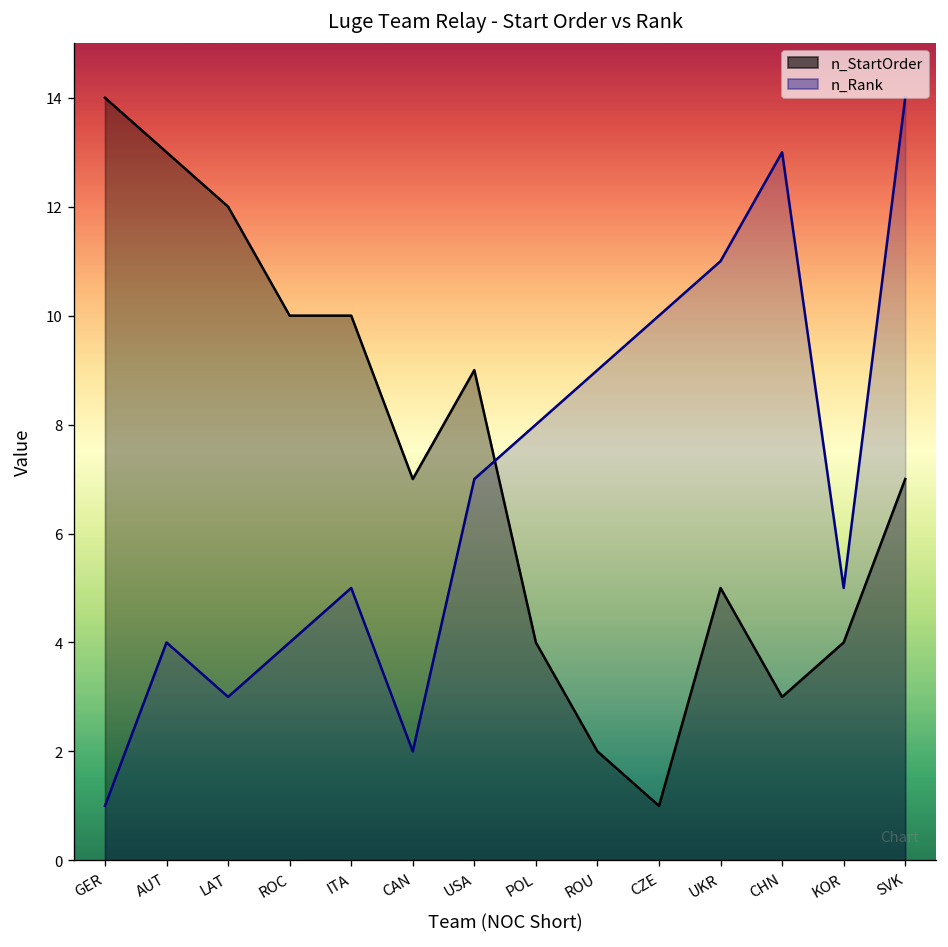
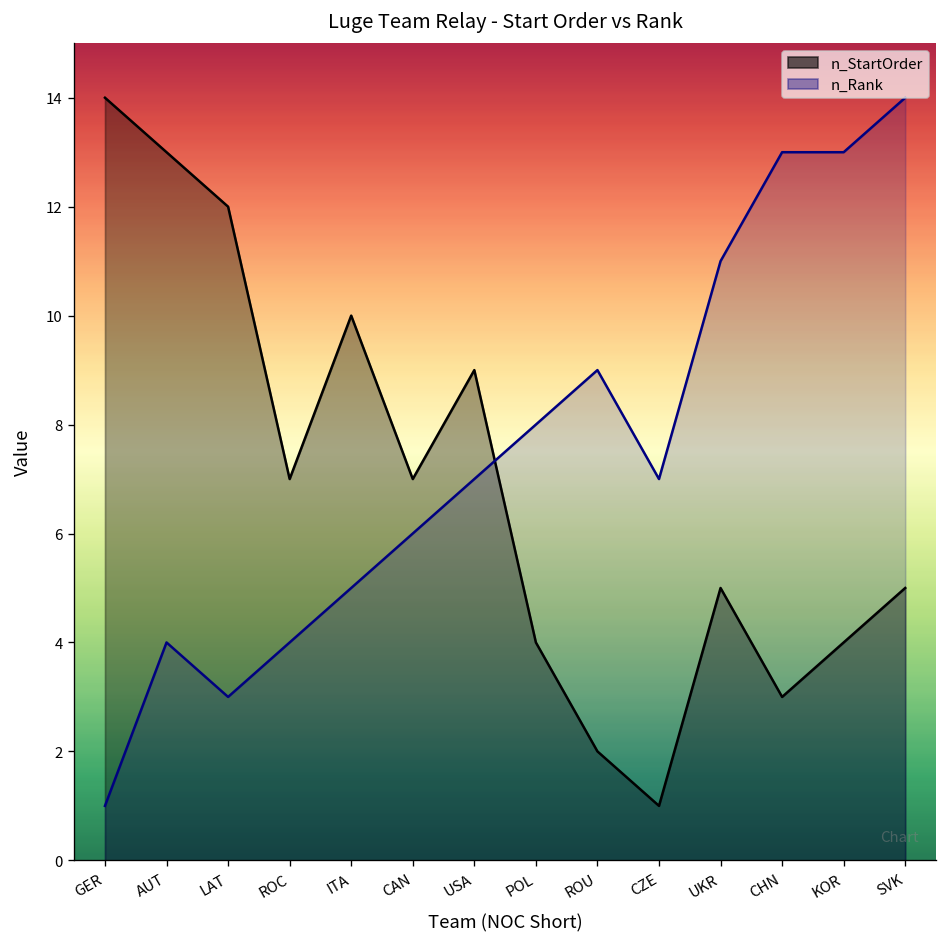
  {
    "n_StartOrder": {
      "GER": 14,
      "AUT": 13,
      "LAT": 12,
-     "ROC": 10,
+     "ROC": 7,
      "ITA": 10,
      "CAN": 7,
      "USA": 9,
      "POL": 4,
      "ROU": 2,
      "CZE": 1,
      "UKR": 5,
      "CHN": 3,
      "KOR": 4,
-     "SVK": 7
+     "SVK": 5
    },
    "n_Rank": {
      "GER": 1,
      "AUT": 4,
      "LAT": 3,
      "ROC": 4,
      "ITA": 5,
-     "CAN": 2,
+     "CAN": 6,
      "USA": 7,
      "POL": 8,
      "ROU": 9,
-     "CZE": 10,
+     "CZE": 7,
      "UKR": 11,
      "CHN": 13,
-     "KOR": 5
+     "KOR": 13
    }
  }
